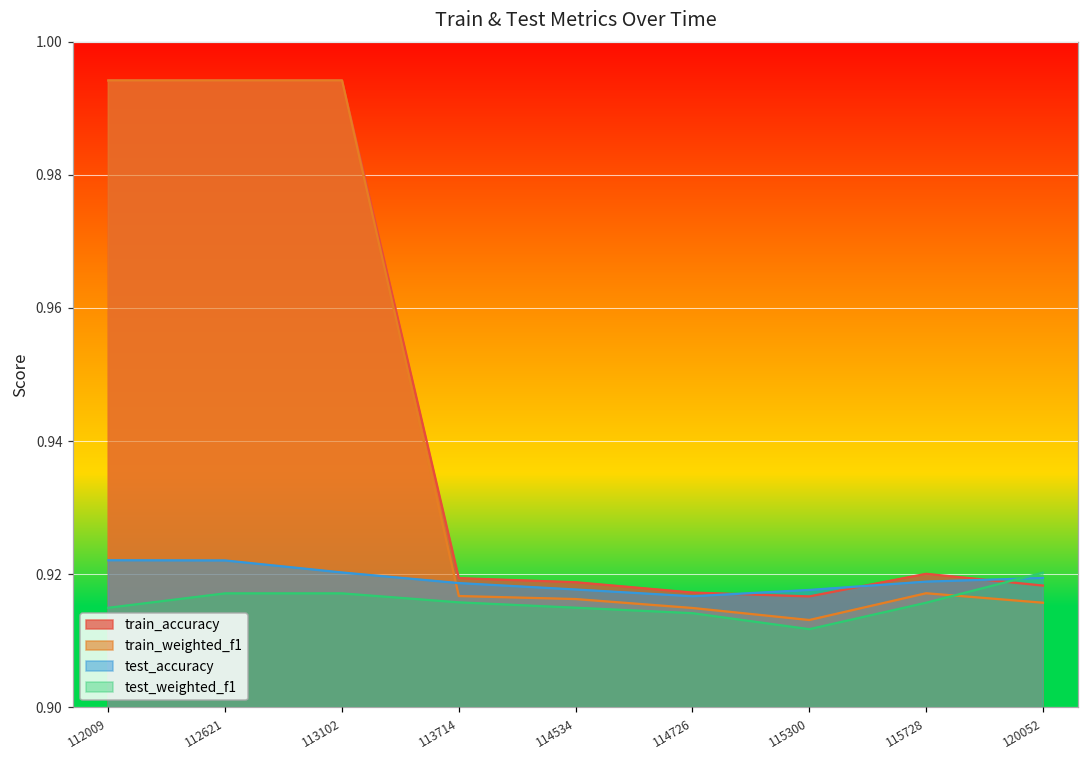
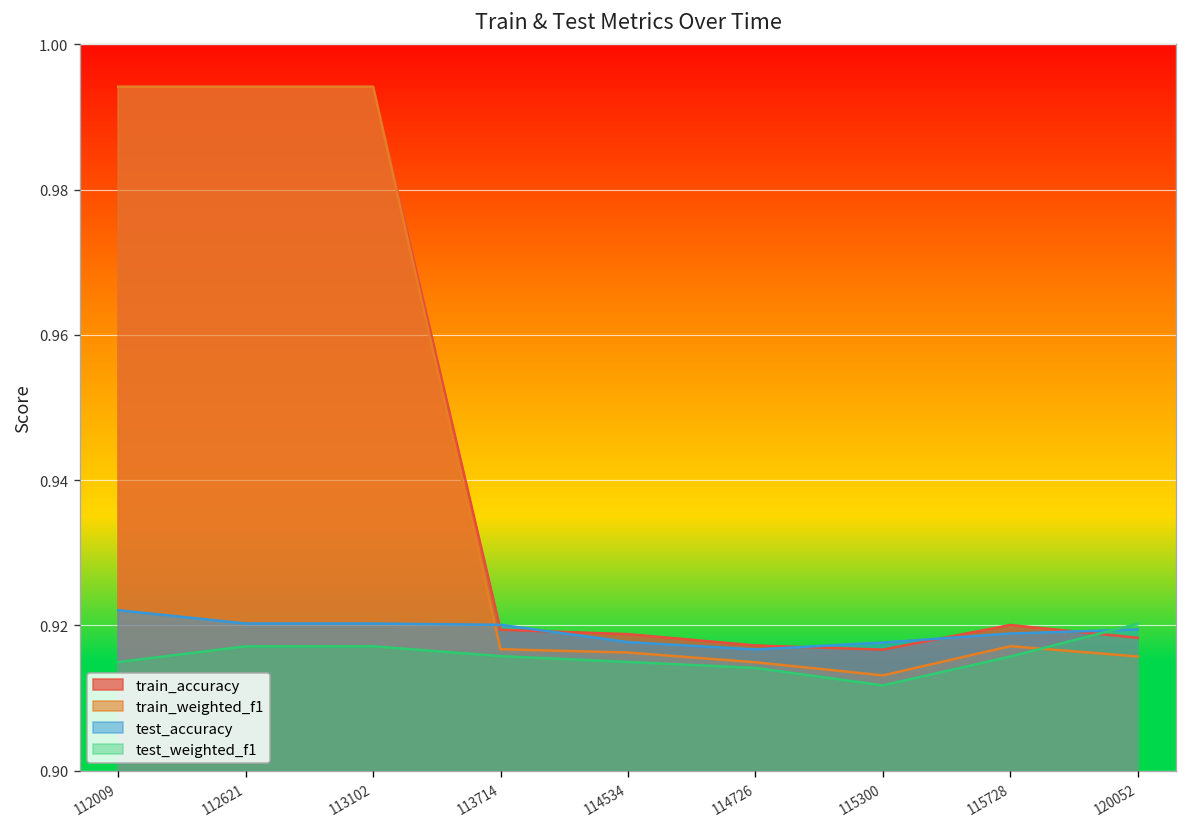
  {
    "test_accuracy": {
      "112009": 0.922,
-     "112621": 0.922,
+     "112621": 0.920,
      "113102": 0.920,
-     "113714": 0.919,
+     "113714": 0.920,
      "114534": 0.918,
      "114726": 0.917,
      "115300": 0.918,
      "115728": 0.919,
      "120052": 0.919
    },
    "test_weighted_f1": {
      "112009": 0.915,
      "112621": 0.917,
      "113102": 0.917,
      "113714": 0.916,
      "114534": 0.915,
      "114726": 0.914,
      "115300": 0.912,
      "115728": 0.916,
      "120052": 0.920
    }
  }
